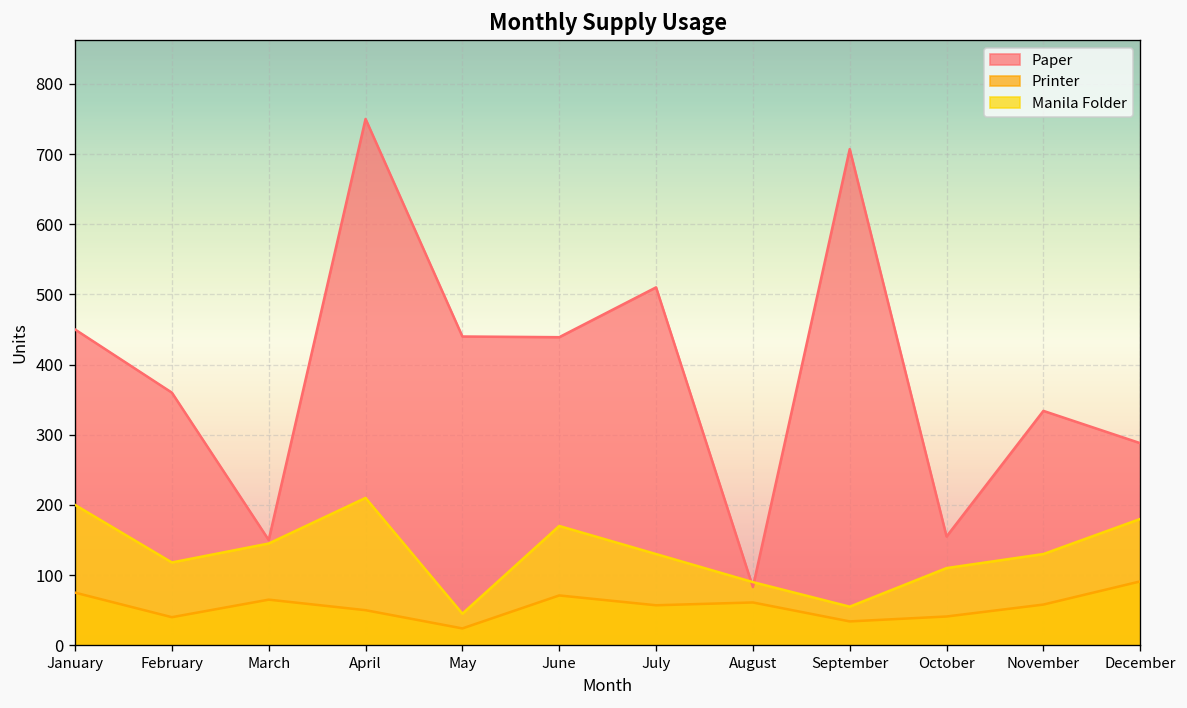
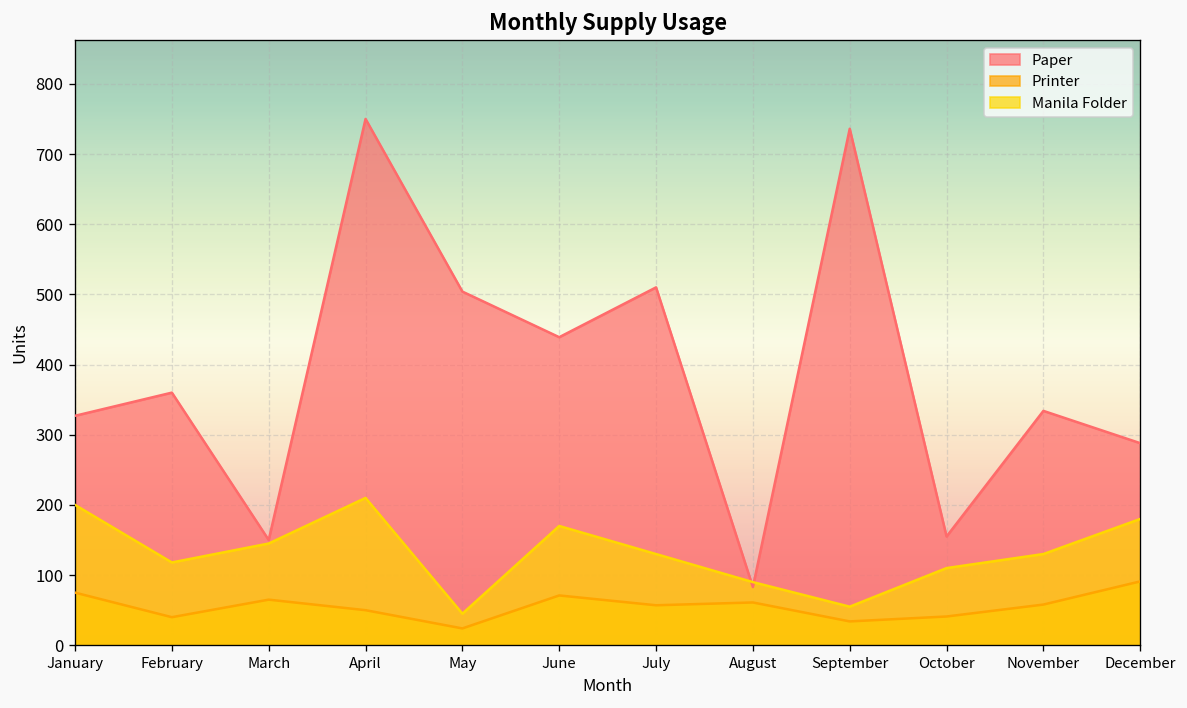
  {
    "Paper": {
-     "January": 450,
+     "January": 330,
      "February": 360,
      "March": 150,
      "April": 750,
-     "May": 440,
+     "May": 500,
      "June": 440,
      "July": 510,
      "August": 80,
-     "September": 710,
+     "September": 740,
      "October": 160,
      "November": 330,
      "December": 290
    }
  }
